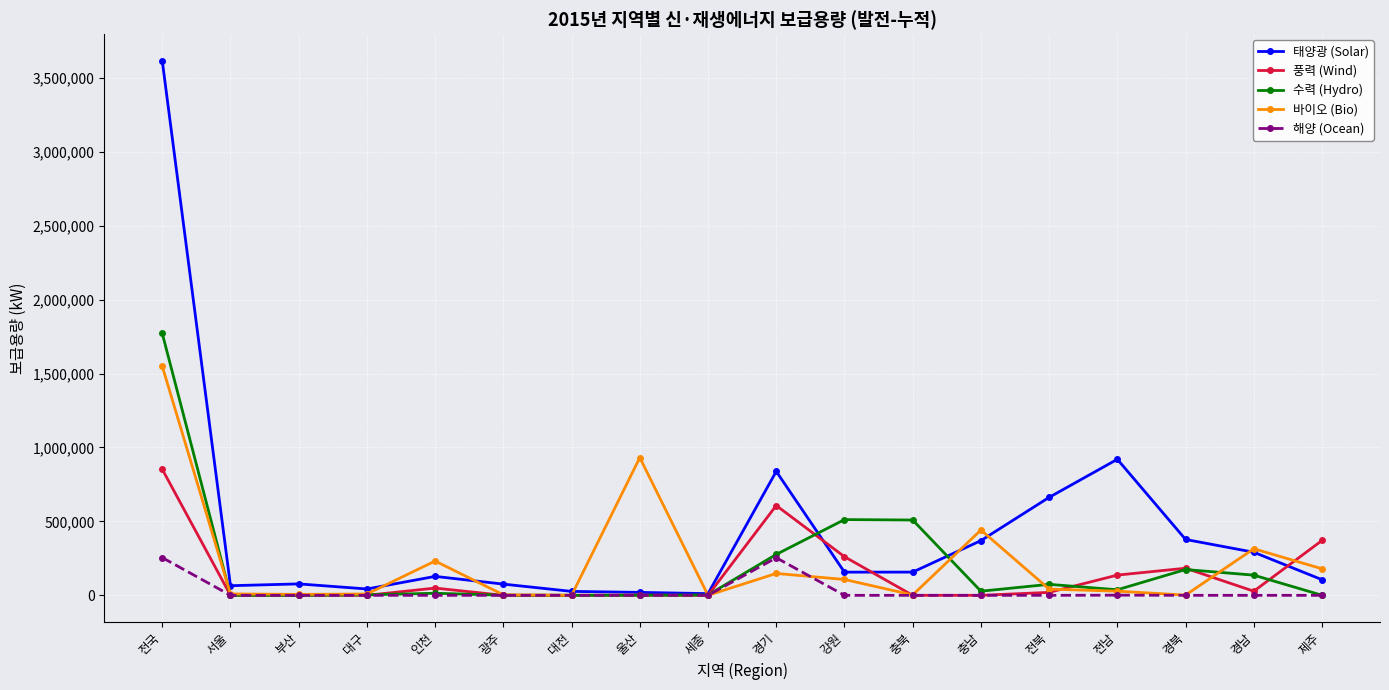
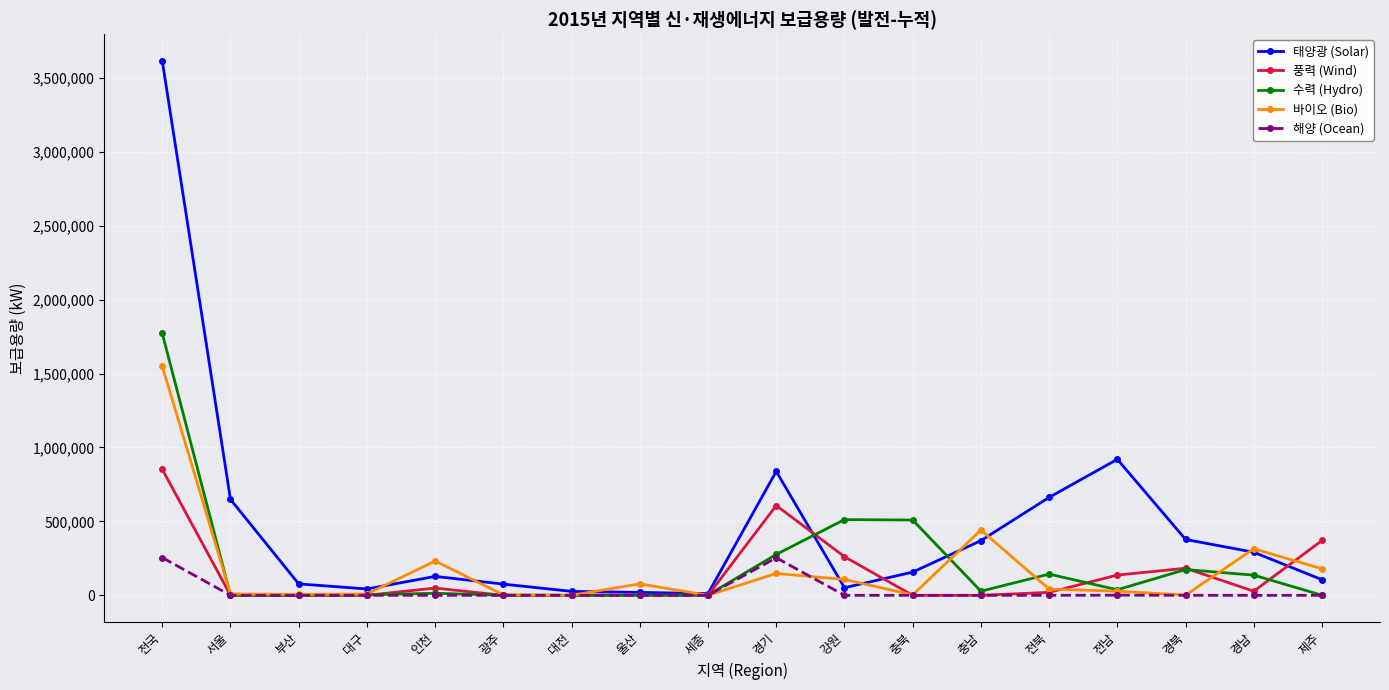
  {
    "태양광 (Solar)": {
      "전국": "3,620,000",
-     "서울": "70,000",
+     "서울": "650,000",
      "부산": "80,000",
      "대구": "40,000",
      "인천": "130,000",
      "광주": "80,000",
      "대전": "30,000",
      "울산": "20,000",
      "경기": "840,000",
-     "강원": "160,000",
+     "강원": "50,000",
      "충북": "160,000",
      "충남": "370,000",
      "전북": "660,000",
      "전남": "920,000",
      "경북": "380,000",
      "경남": "290,000",
      "제주": "110,000"
    },
    "풍력 (Wind)": {
      "전국": "850,000",
      "인천": "50,000",
      "경기": "610,000",
      "강원": "260,000",
      "전북": "20,000",
      "전남": "140,000",
      "경남": "30,000",
      "제주": "370,000"
    },
    "수력 (Hydro)": {
      "전국": "1,770,000",
      "경기": "280,000",
      "강원": "510,000",
      "충북": "510,000",
      "충남": "30,000",
-     "전북": "70,000",
+     "전북": "140,000",
      "경남": "140,000"
    },
    "바이오 (Bio)": {
      "전국": "1,550,000",
      "인천": "230,000",
-     "울산": "930,000",
+     "울산": "80,000",
      "경기": "150,000",
      "강원": "110,000",
      "충남": "440,000",
      "전북": "40,000",
      "경남": "320,000",
      "제주": "180,000"
    },
    "해양 (Ocean)": {
      "전국": "260,000",
      "경기": "250,000",
      "강원": "0",
      "전북": "0",
      "전남": "0",
      "경남": "0"
    }
  }
